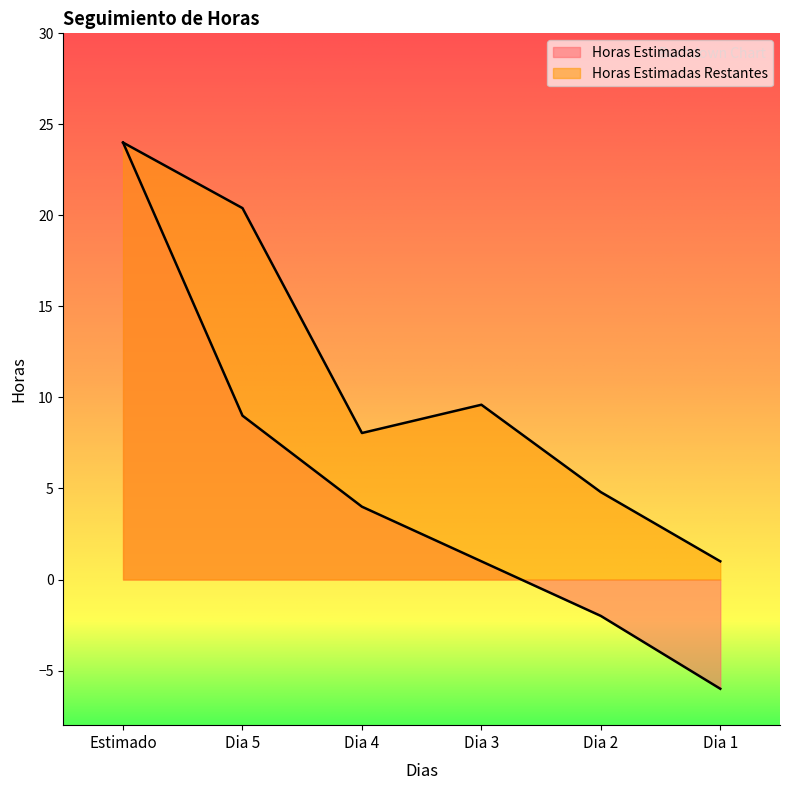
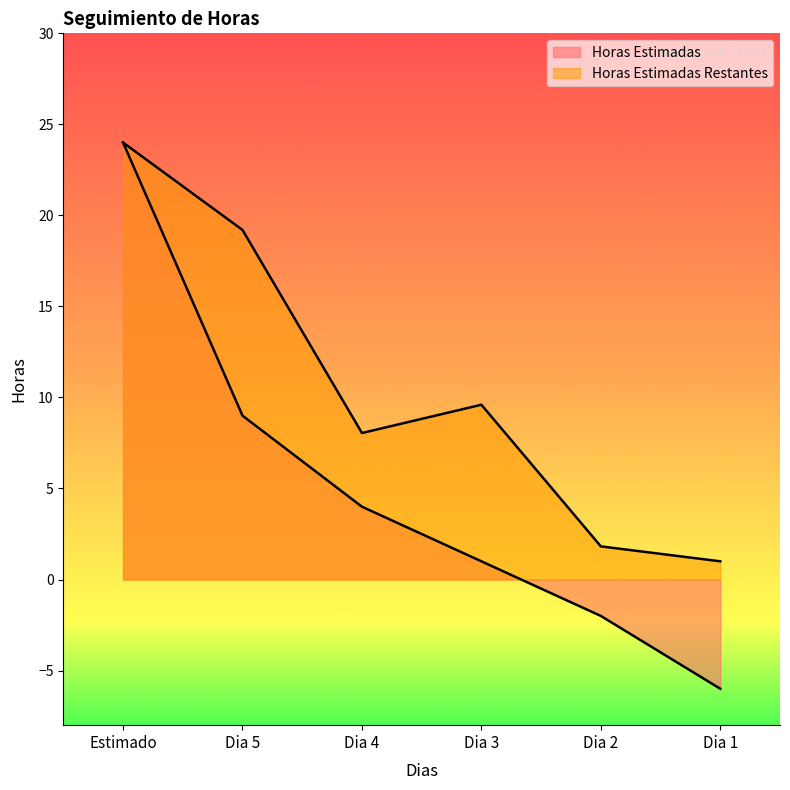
  {
    "Horas Estimadas Restantes": {
-     "Dia 5": 20.4,
+     "Dia 5": 19.2,
      "Dia 4": 8.0,
      "Dia 3": 9.6,
-     "Dia 2": 4.8,
+     "Dia 2": 1.8,
      "Dia 1": 1.0
    }
  }
